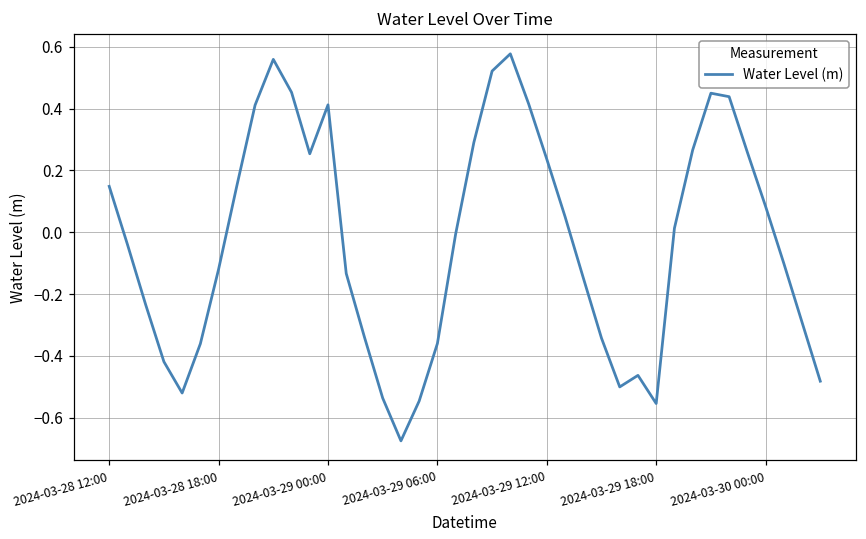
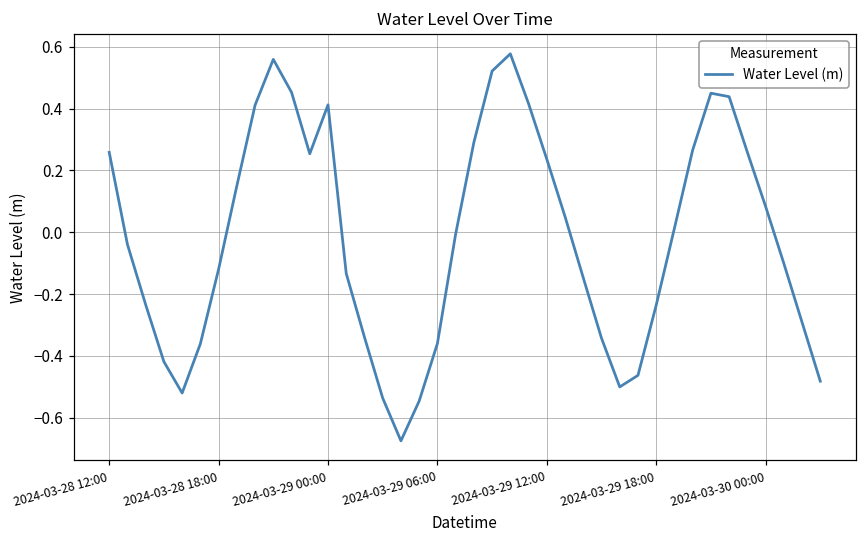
  {
-   "2024-03-28 12:00": 0.15,
+   "2024-03-28 12:00": 0.26,
    "2024-03-28 18:00": -0.12,
    "2024-03-29 00:00": 0.41,
    "2024-03-29 06:00": -0.36,
    "2024-03-29 12:00": 0.24,
-   "2024-03-29 18:00": -0.55,
+   "2024-03-29 18:00": -0.24,
    "2024-03-30 00:00": 0.08
  }
